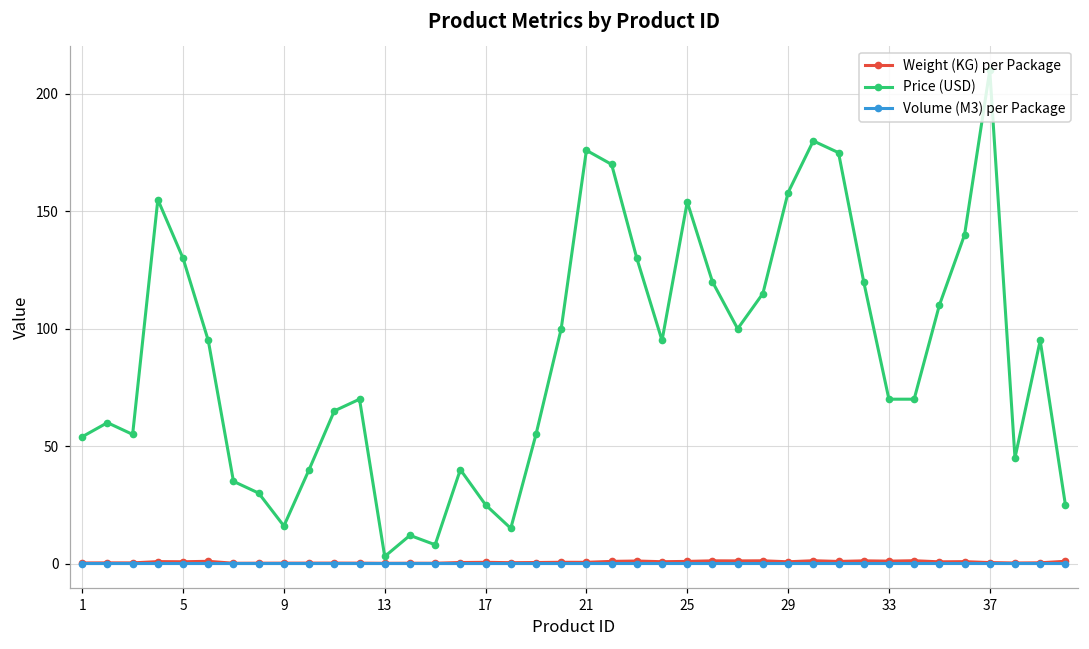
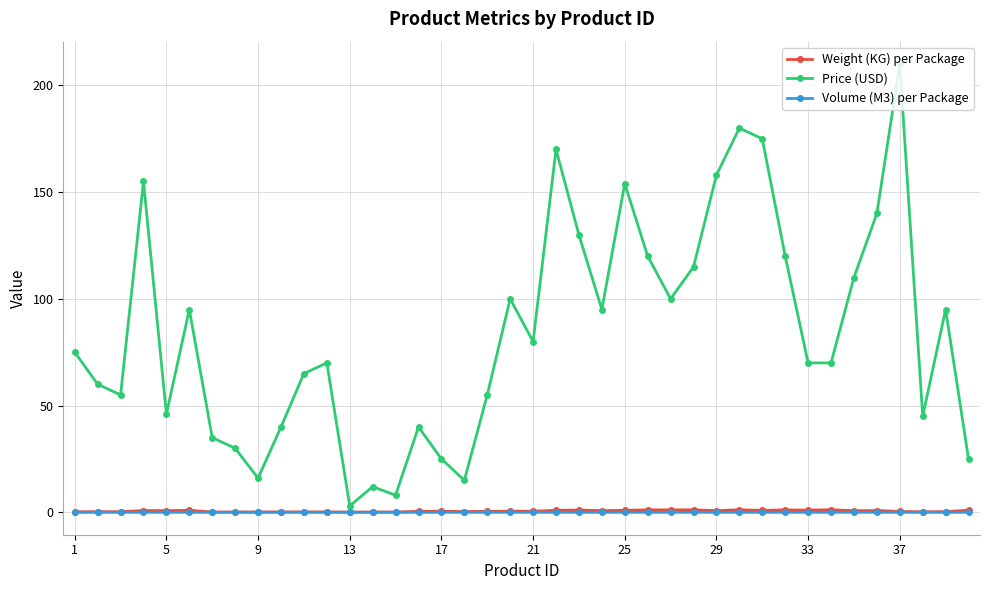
  {
    "Price (USD)": {
-     "1": 54,
-     "5": 130,
+     "1": 75,
+     "5": 46,
      "9": 16,
      "13": 3,
      "17": 25,
-     "21": 176,
+     "21": 80,
      "25": 154,
      "29": 158,
      "33": 70
    }
  }
